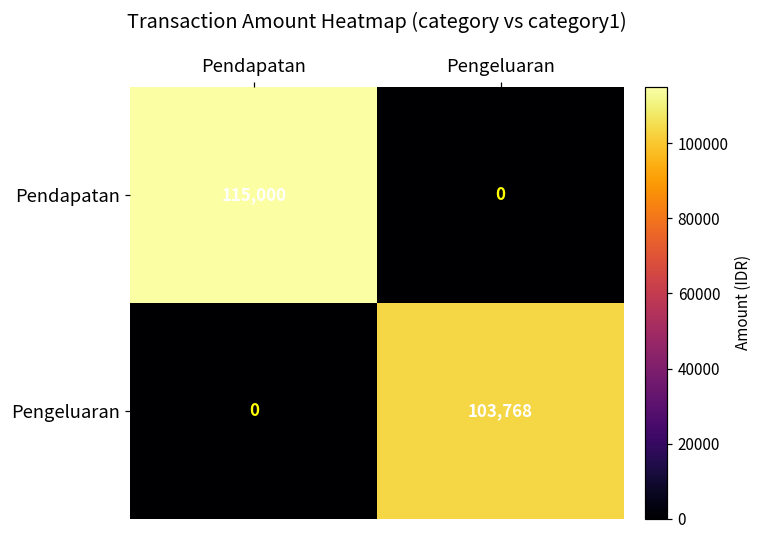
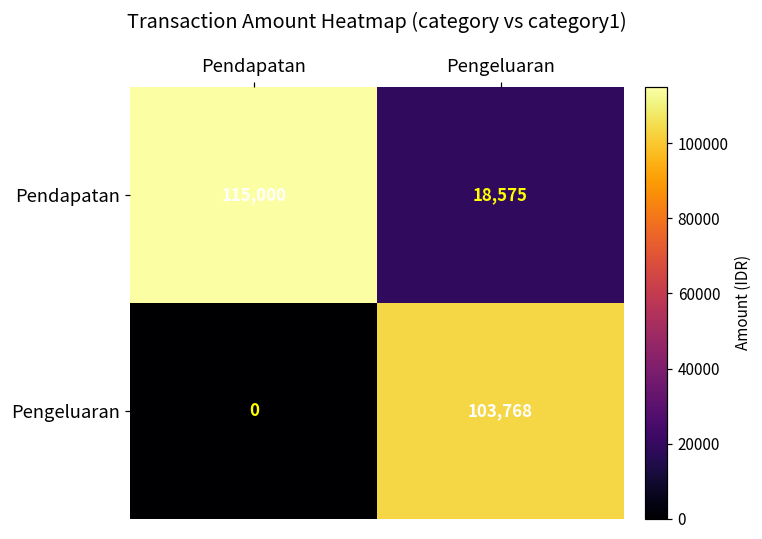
  {
    "Pendapatan": {
      "Pendapatan": "115,000",
-     "Pengeluaran": "0"
+     "Pengeluaran": "18,575"
    },
    "Pengeluaran": {
      "Pendapatan": "0",
      "Pengeluaran": "103,768"
    }
  }
